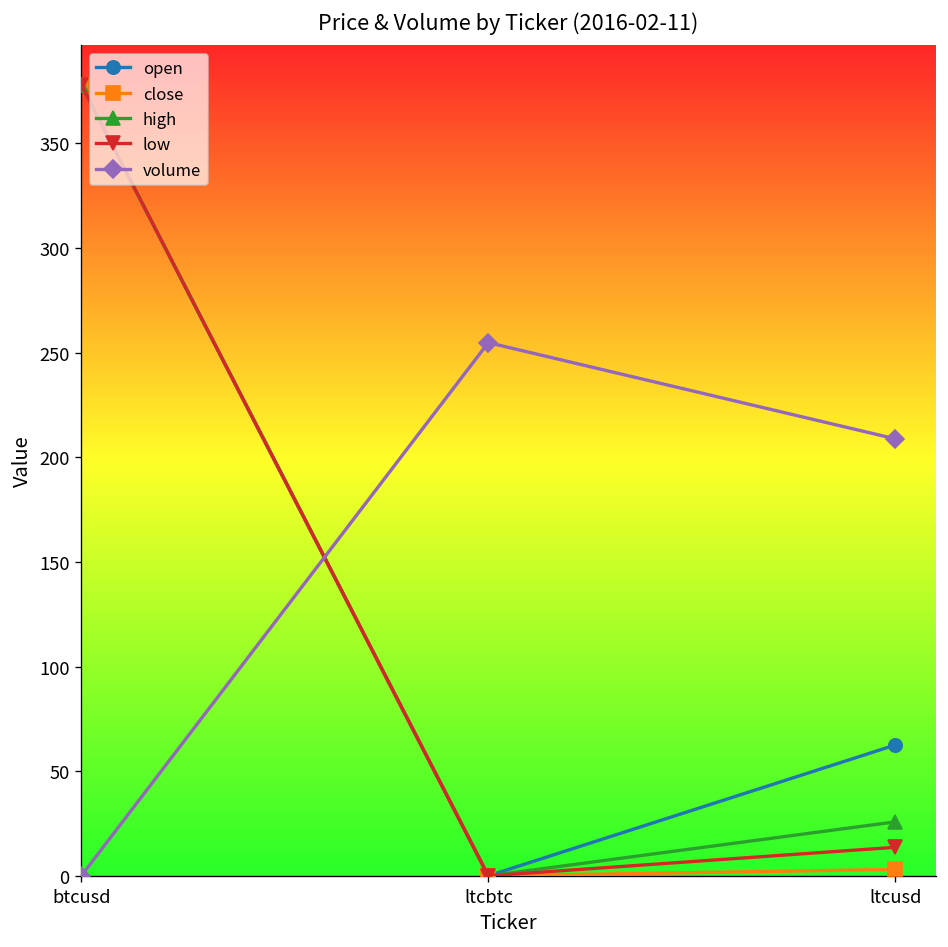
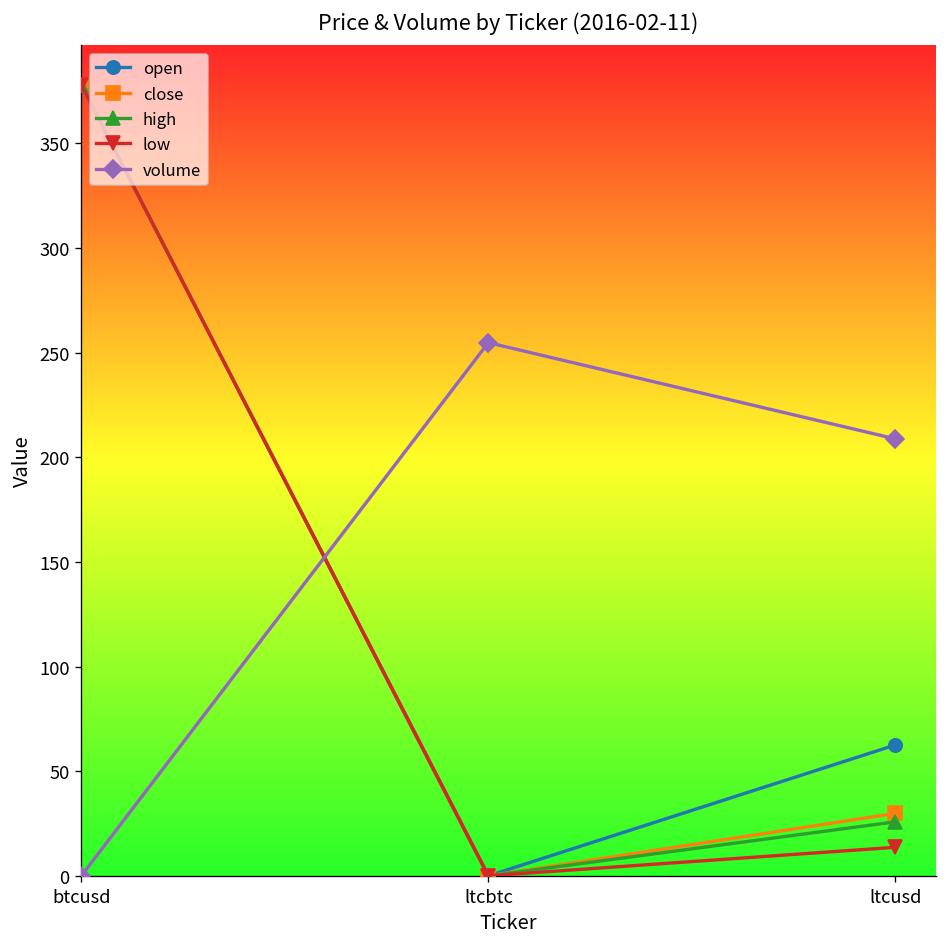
  {
    "open": {
      "ltcusd": 63
    },
    "close": {
-     "ltcusd": 3
+     "ltcusd": 30
    },
    "high": {
      "ltcusd": 26
    },
    "low": {
      "ltcusd": 14
    },
    "volume": {
      "btcusd": 0,
      "ltcbtc": 255,
      "ltcusd": 209
    }
  }
